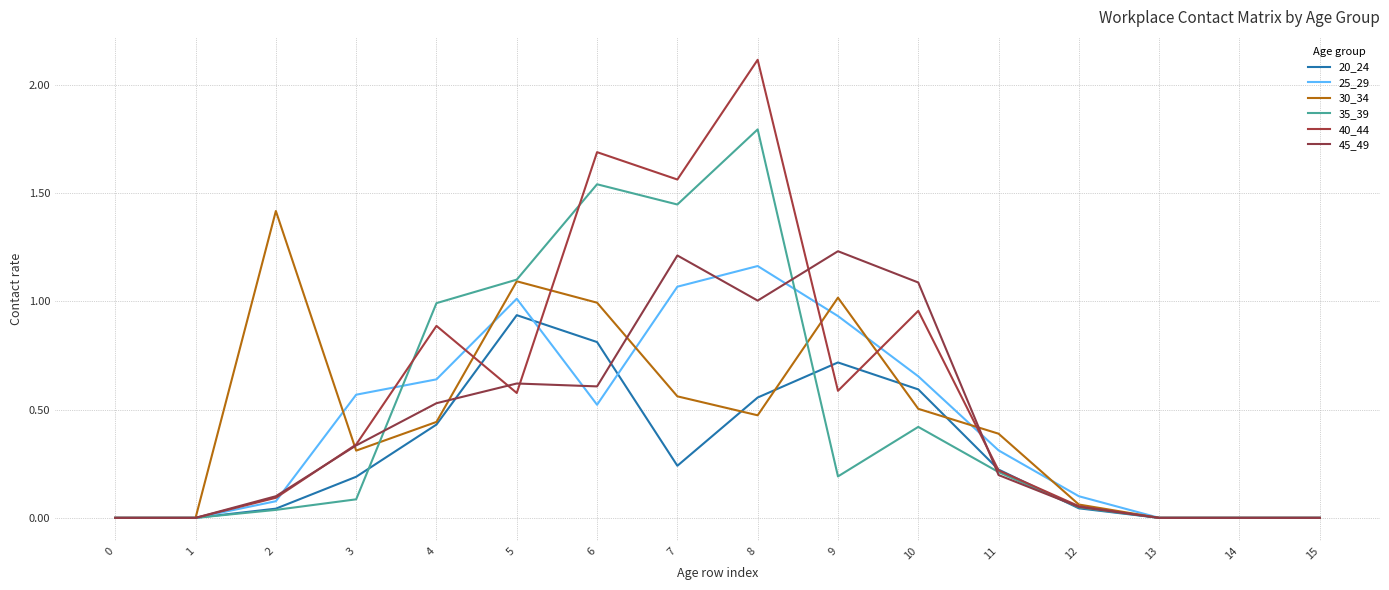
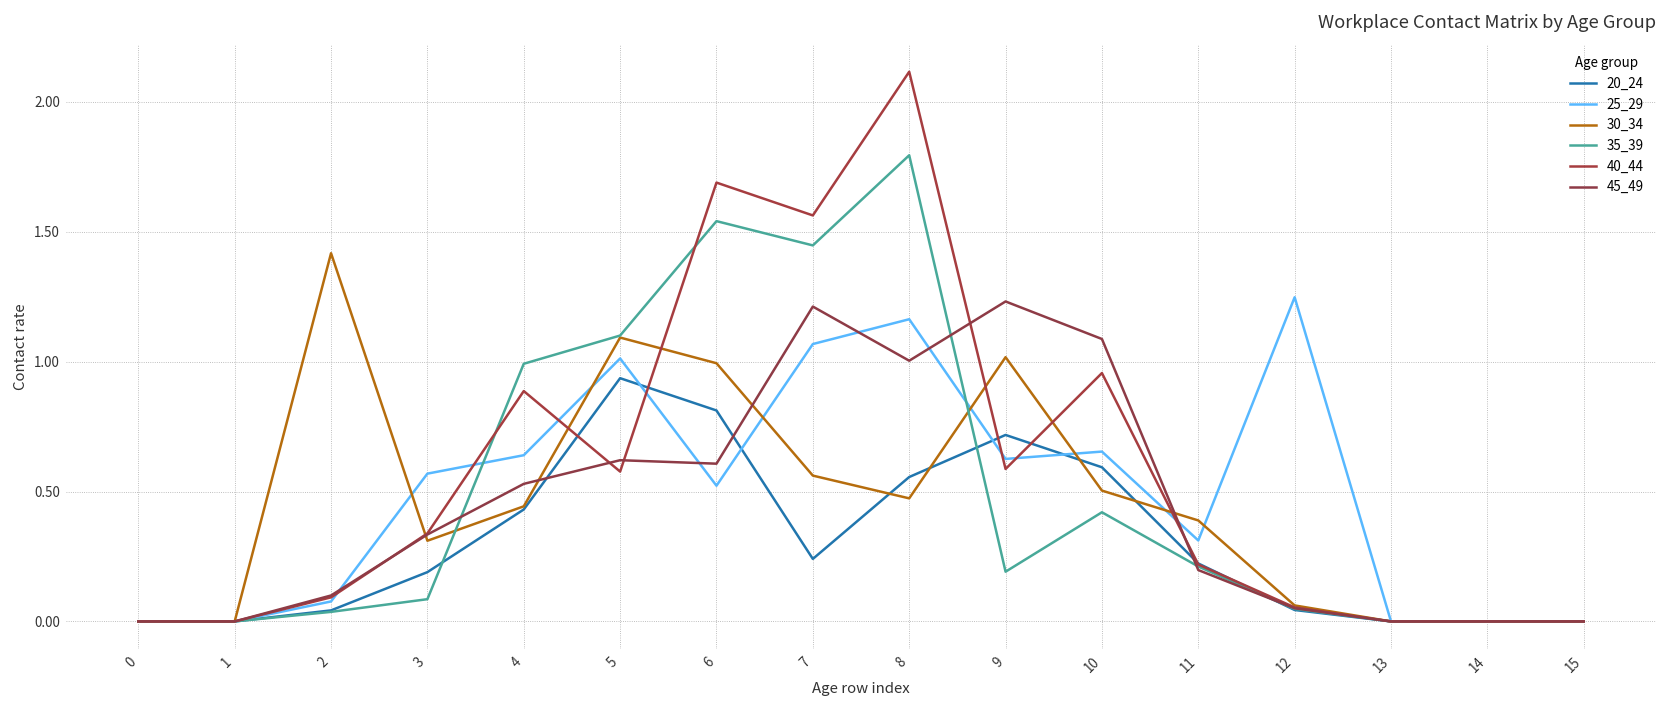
  {
    "20_24": {
      "3": 0.19,
      "4": 0.43,
      "5": 0.94,
      "6": 0.81,
      "7": 0.24,
      "8": 0.56,
      "9": 0.72,
      "10": 0.59
    },
    "25_29": {
      "2": 0.08,
      "3": 0.57,
      "4": 0.64,
      "5": 1.01,
      "6": 0.52,
      "7": 1.07,
      "8": 1.16,
-     "9": 0.93,
+     "9": 0.63,
      "10": 0.65,
      "11": 0.31,
-     "12": 0.10
+     "12": 1.25
    },
    "30_34": {
      "2": 1.42,
      "3": 0.31,
      "4": 0.44,
      "6": 0.99,
      "7": 0.56,
      "8": 0.47,
      "9": 1.02,
      "10": 0.50,
      "11": 0.39
    },
    "35_39": {
      "3": 0.09,
      "4": 0.99,
      "6": 1.54,
      "7": 1.45,
      "8": 1.79,
      "9": 0.19,
      "10": 0.42
    }
  }
